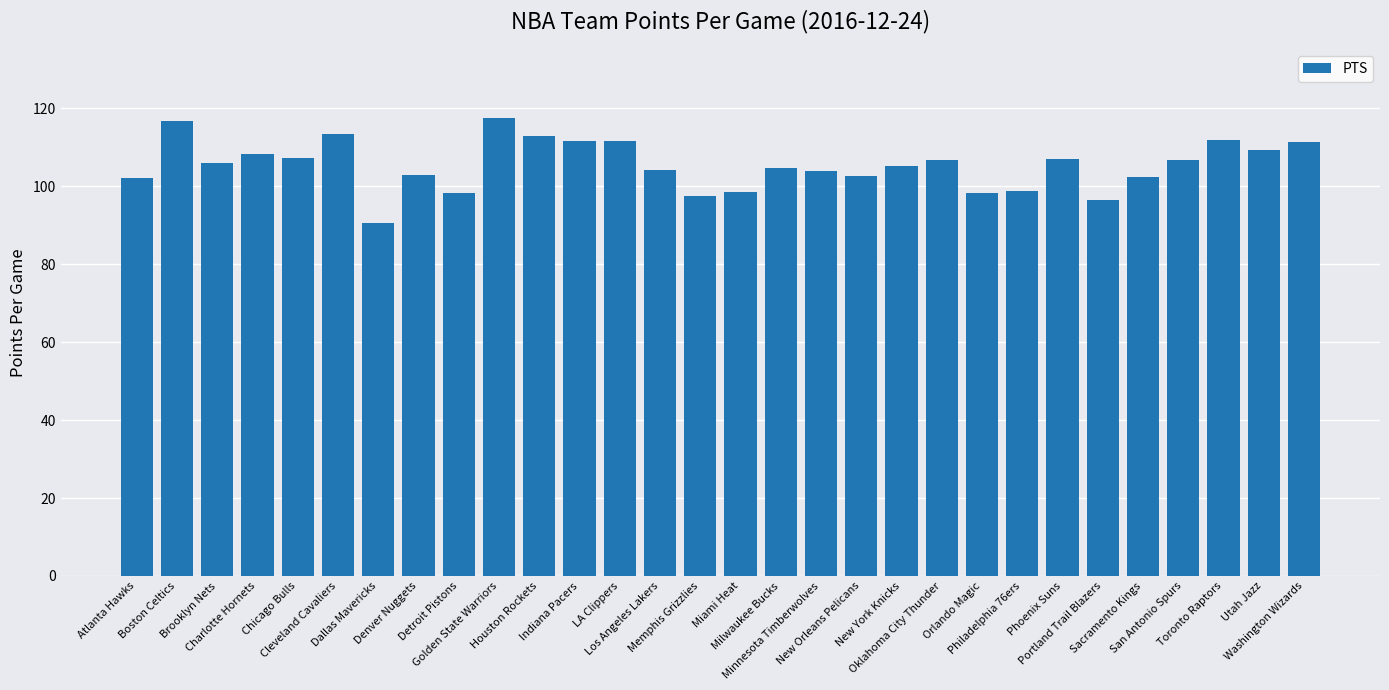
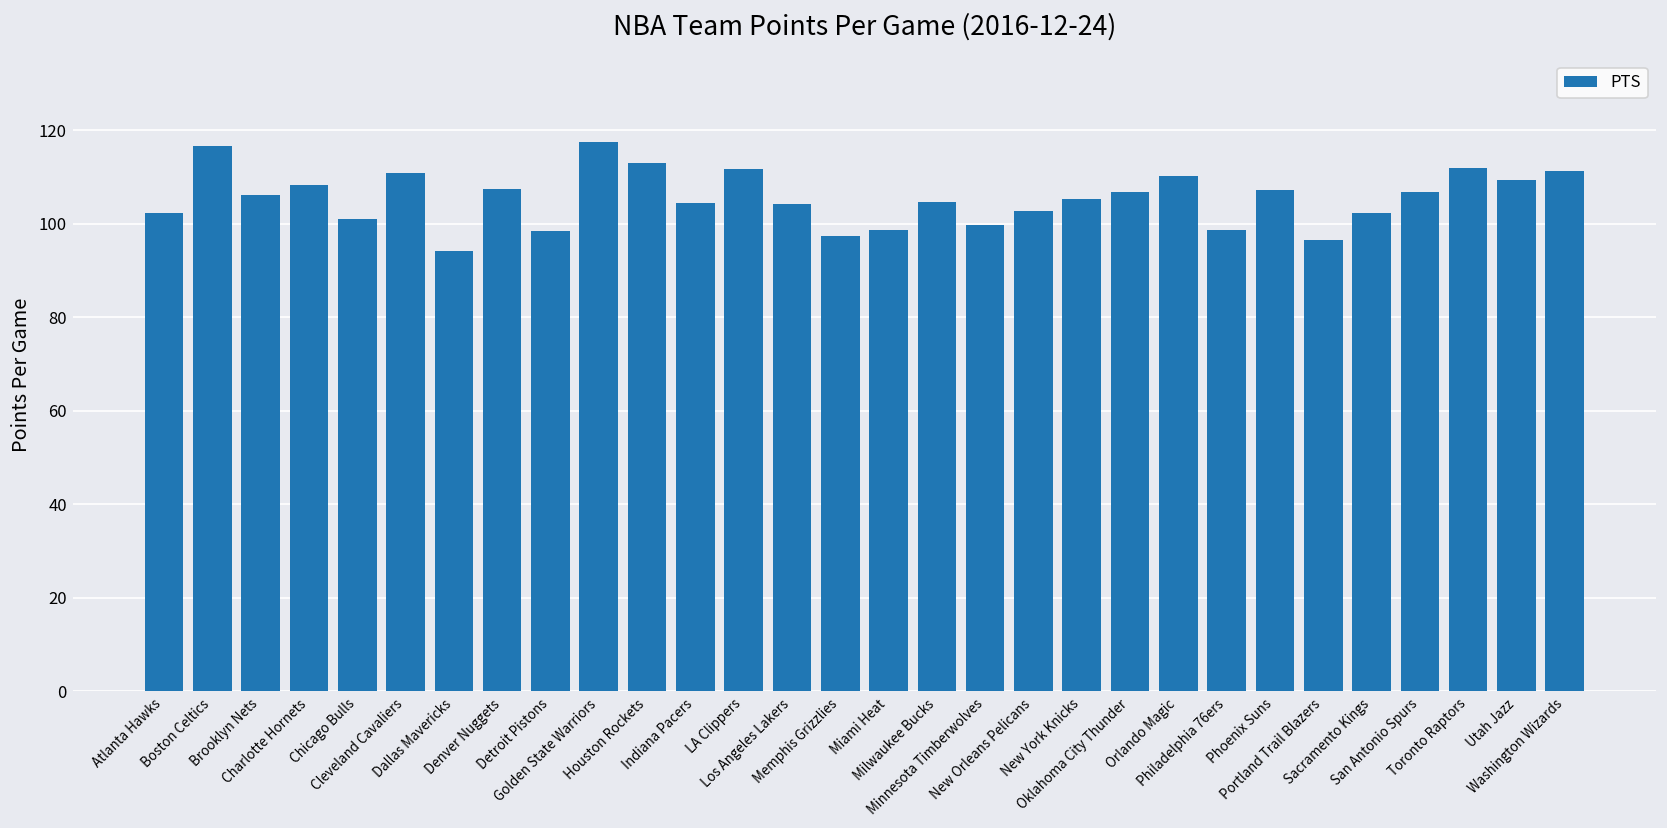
  {
    "Atlanta Hawks": 102,
    "Boston Celtics": 117,
    "Brooklyn Nets": 106,
    "Charlotte Hornets": 108,
-   "Chicago Bulls": 107,
-   "Cleveland Cavaliers": 113,
-   "Dallas Mavericks": 91,
-   "Denver Nuggets": 103,
+   "Chicago Bulls": 101,
+   "Cleveland Cavaliers": 111,
+   "Dallas Mavericks": 94,
+   "Denver Nuggets": 108,
    "Detroit Pistons": 98,
    "Golden State Warriors": 118,
    "Houston Rockets": 113,
-   "Indiana Pacers": 112,
+   "Indiana Pacers": 105,
    "LA Clippers": 112,
    "Los Angeles Lakers": 104,
    "Memphis Grizzlies": 97,
    "Miami Heat": 99,
    "Milwaukee Bucks": 105,
-   "Minnesota Timberwolves": 104,
+   "Minnesota Timberwolves": 100,
    "New Orleans Pelicans": 103,
    "New York Knicks": 105,
    "Oklahoma City Thunder": 107,
-   "Orlando Magic": 98,
+   "Orlando Magic": 110,
    "Philadelphia 76ers": 99,
    "Phoenix Suns": 107,
    "Portland Trail Blazers": 96,
    "Sacramento Kings": 102,
    "San Antonio Spurs": 107,
    "Toronto Raptors": 112,
    "Utah Jazz": 109,
    "Washington Wizards": 111
  }
